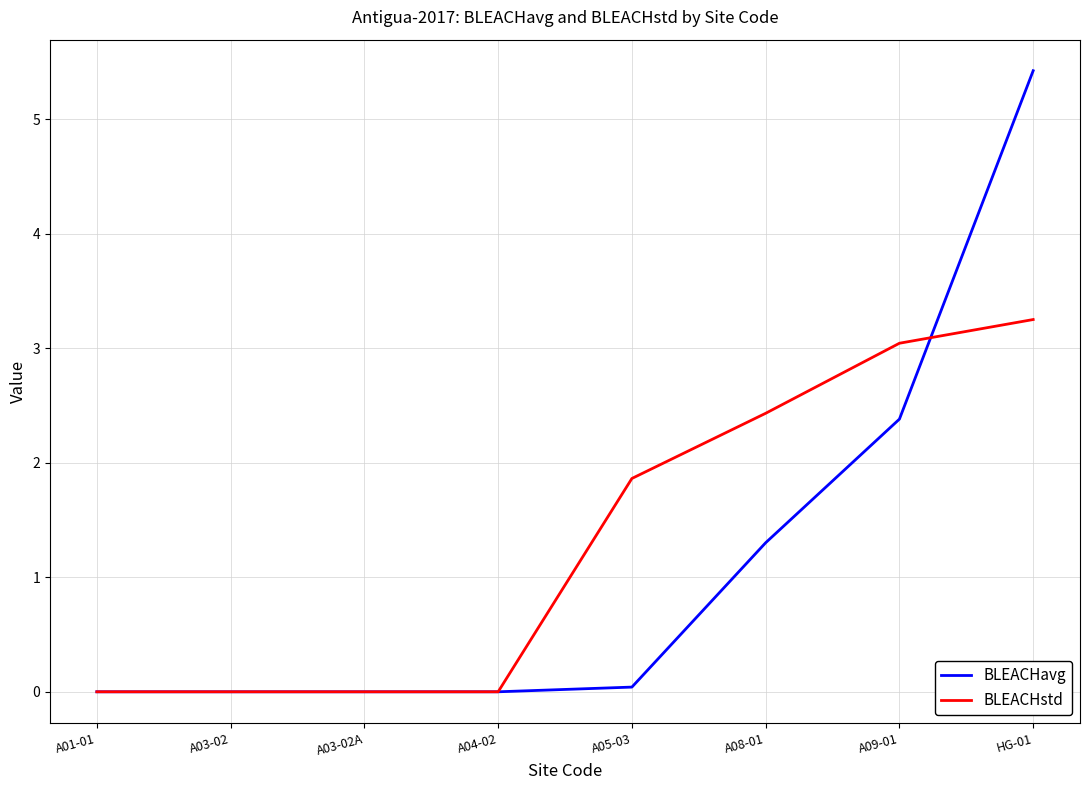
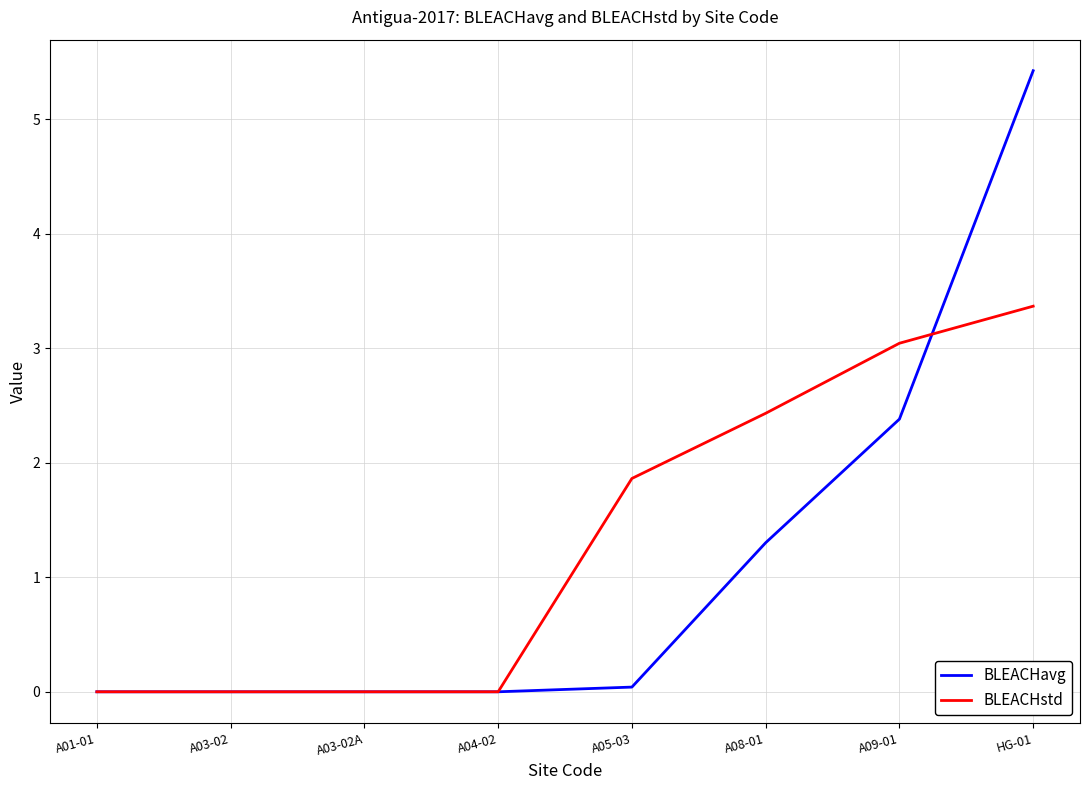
  {
    "BLEACHavg": {
      "A05-03": 0.04,
      "A08-01": 1.30,
      "A09-01": 2.38,
      "HG-01": 5.42
    },
    "BLEACHstd": {
      "A05-03": 1.86,
      "A08-01": 2.43,
      "A09-01": 3.04,
-     "HG-01": 3.25
+     "HG-01": 3.37
    }
  }
